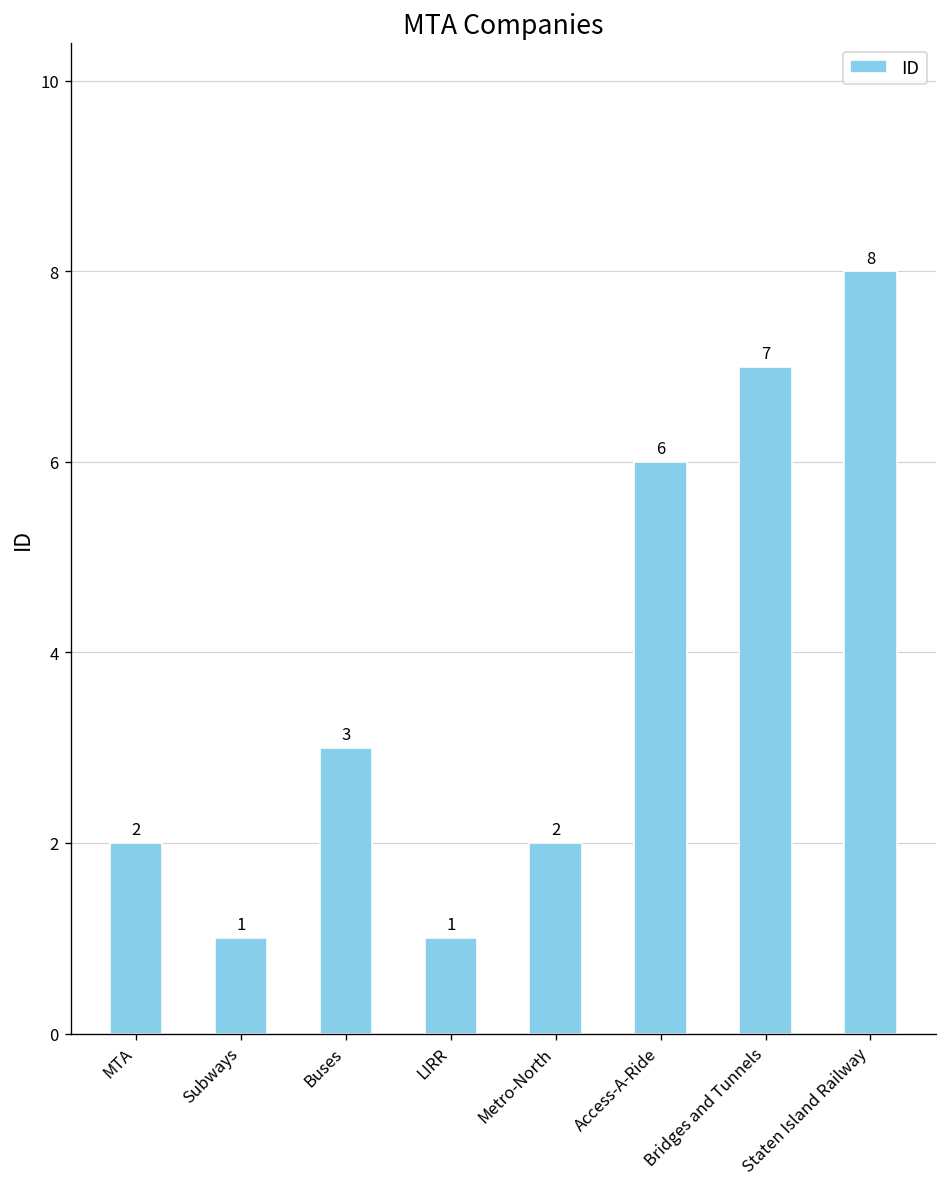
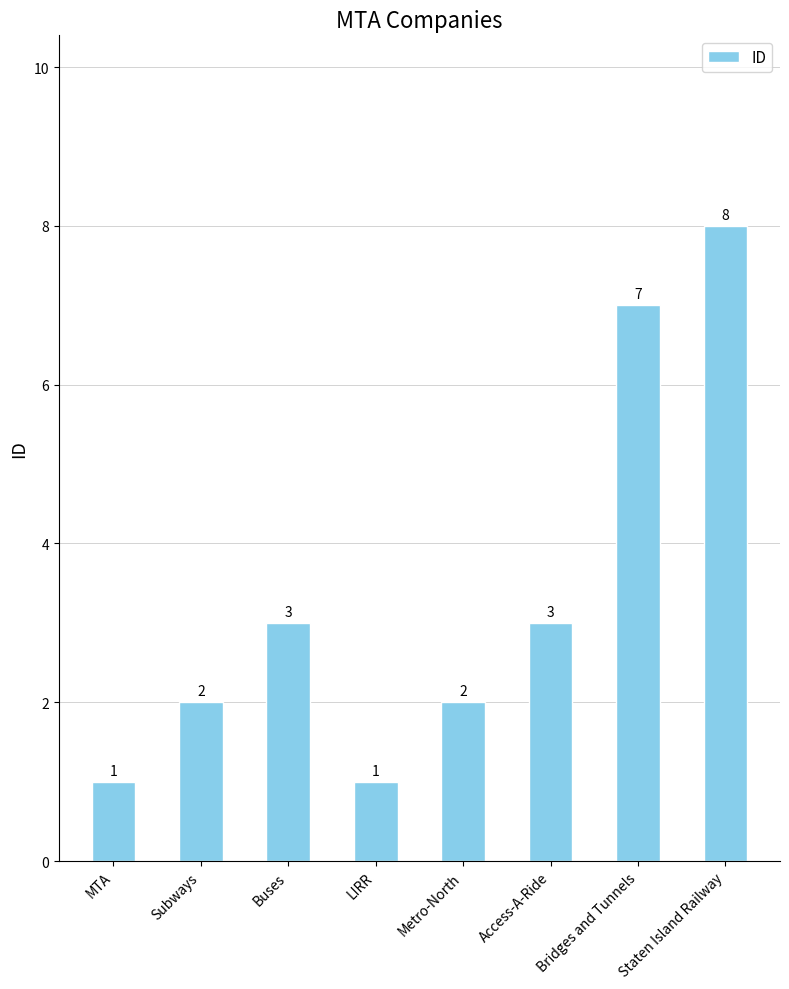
  {
-   "MTA": 2,
-   "Subways": 1,
+   "MTA": 1,
+   "Subways": 2,
    "Buses": 3,
    "LIRR": 1,
    "Metro-North": 2,
-   "Access-A-Ride": 6,
+   "Access-A-Ride": 3,
    "Bridges and Tunnels": 7,
    "Staten Island Railway": 8
  }
